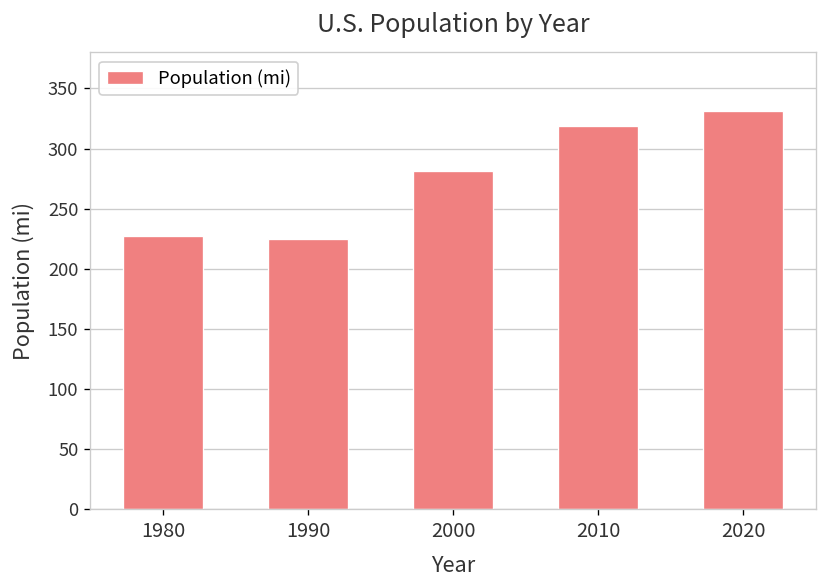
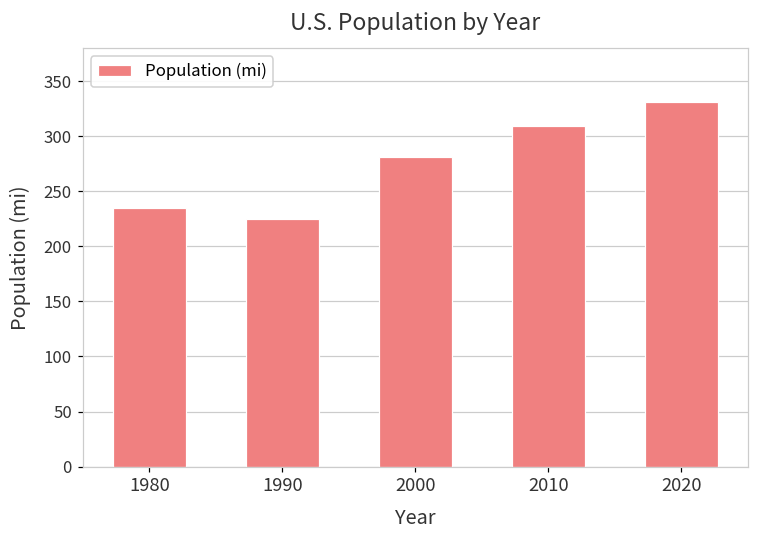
  {
-   "1980": 227,
+   "1980": 235,
    "1990": 225,
    "2000": 281,
-   "2010": 319,
+   "2010": 309,
    "2020": 331
  }
